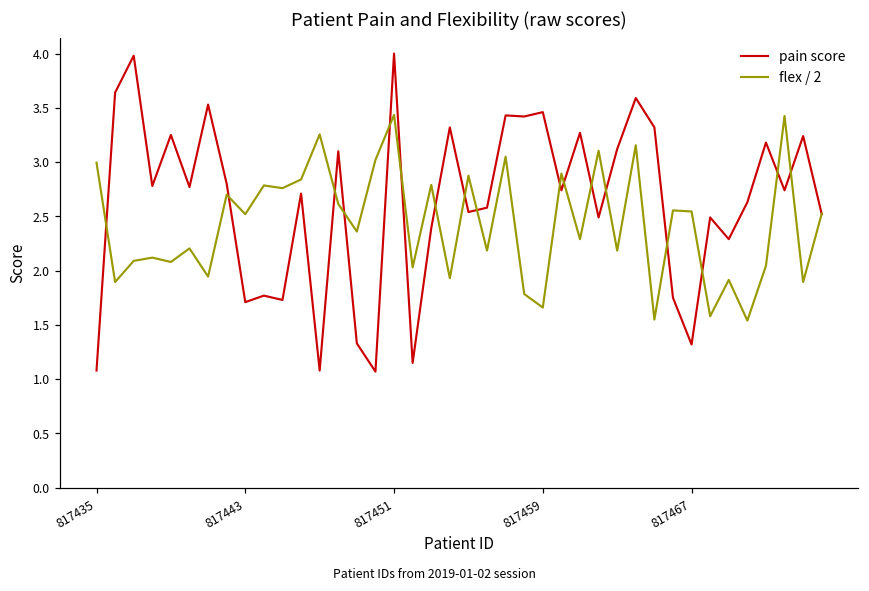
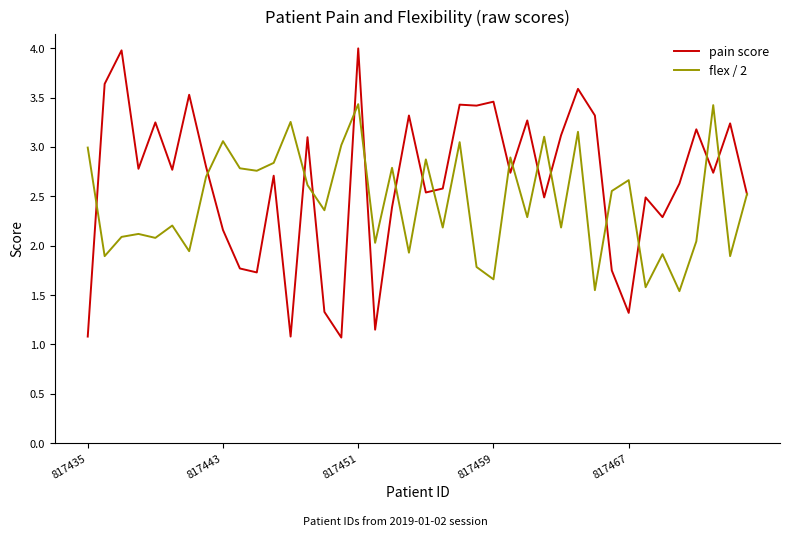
  {
    "pain score": {
      "817435": 1.1,
-     "817443": 1.7,
+     "817443": 2.2,
      "817451": 4.0,
      "817459": 3.5,
      "817467": 1.3
    },
    "flex / 2": {
      "817435": 3.0,
-     "817443": 2.5,
+     "817443": 3.1,
      "817451": 3.4,
      "817459": 1.7,
-     "817467": 2.5
+     "817467": 2.7
    }
  }
